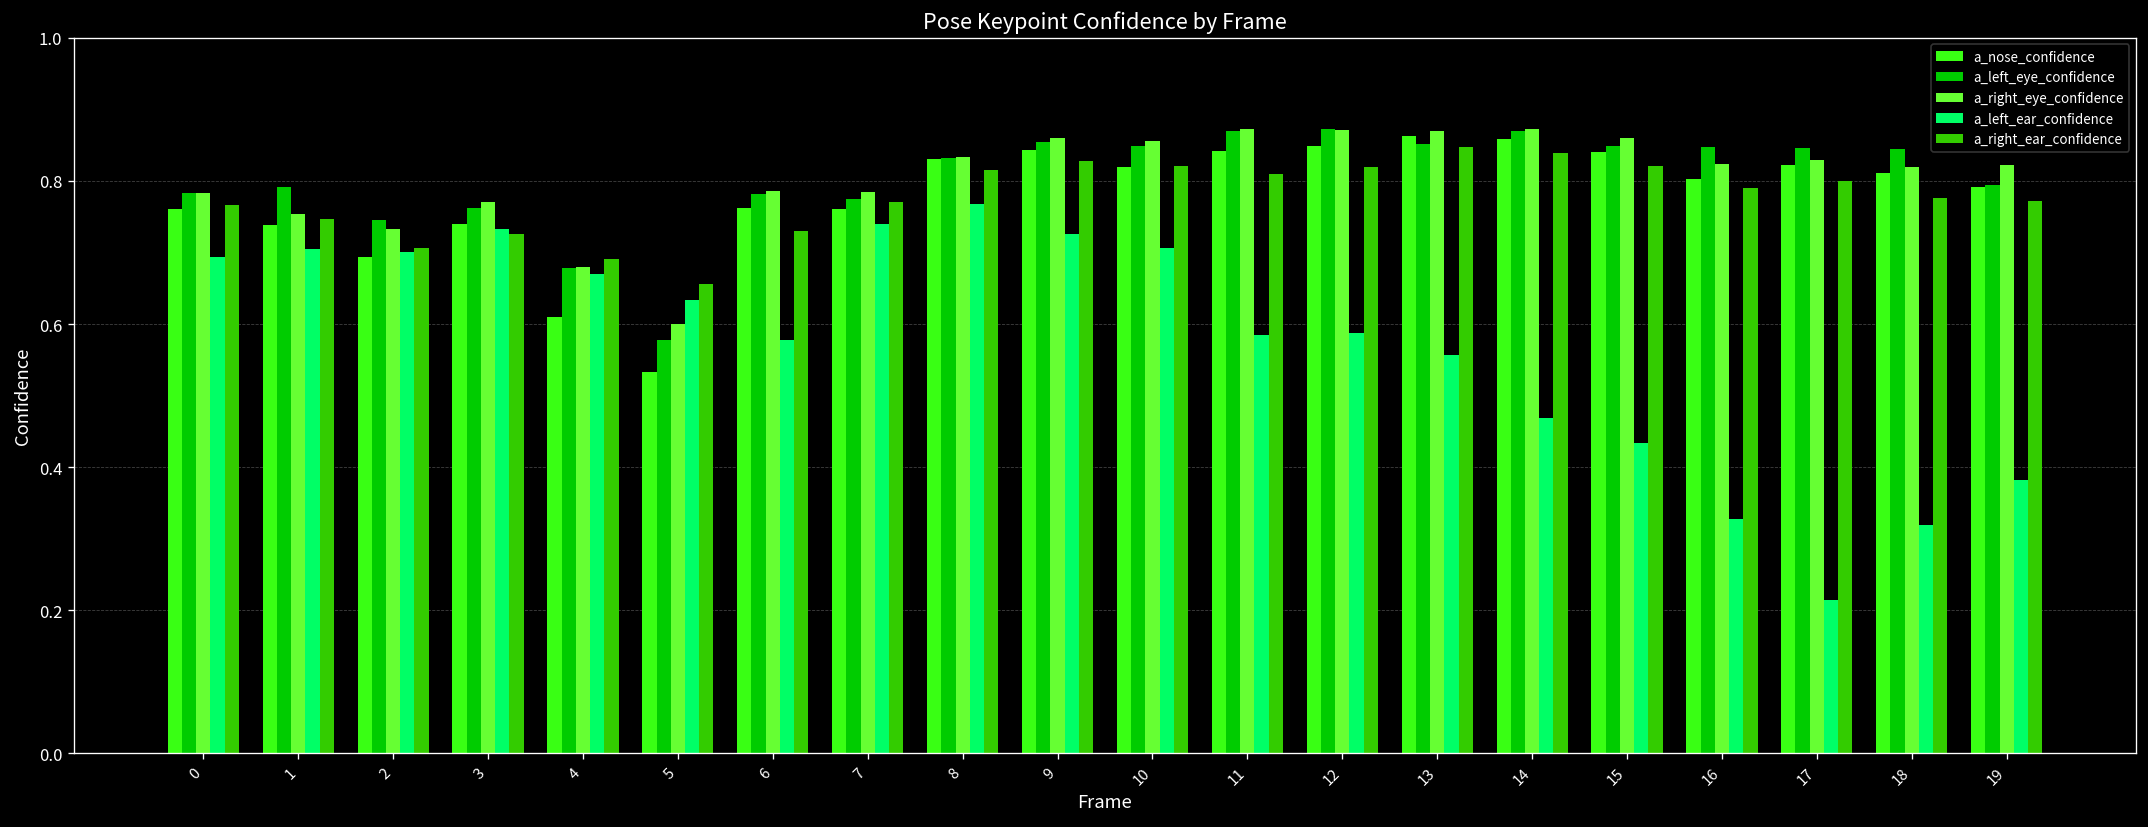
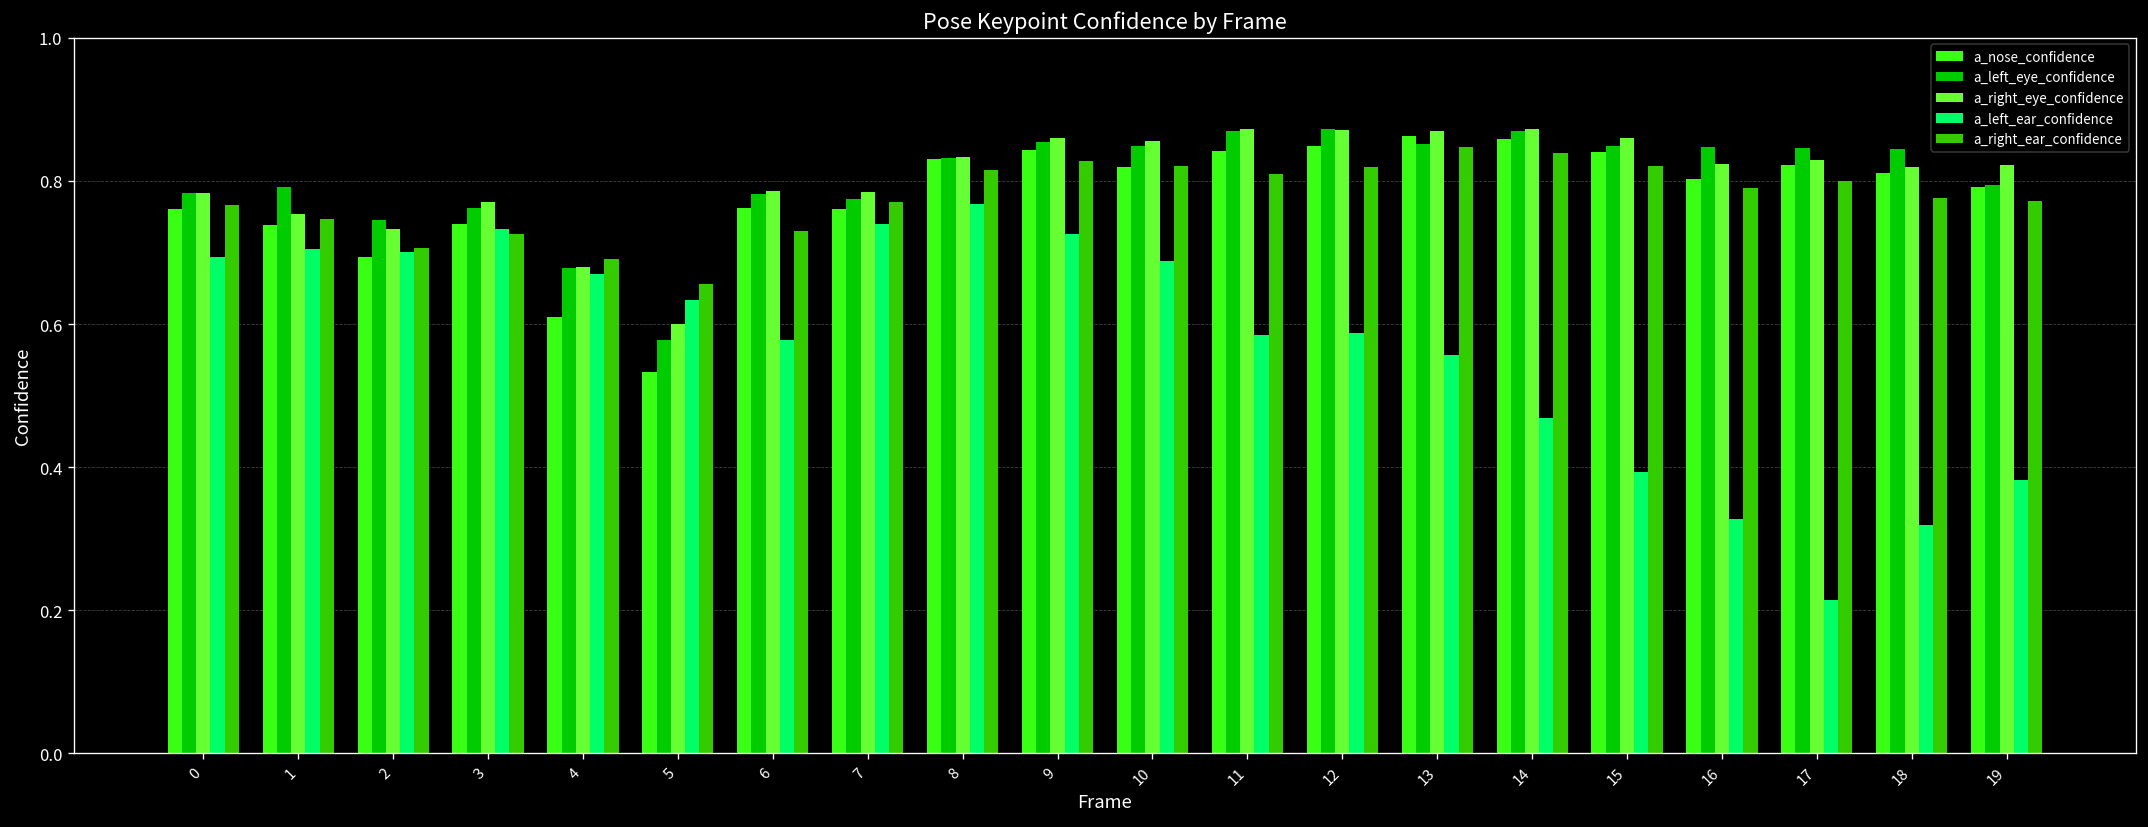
  {
    "a_left_ear_confidence": {
      "0": 0.69,
      "1": 0.70,
      "2": 0.70,
      "3": 0.73,
      "4": 0.67,
      "5": 0.63,
      "6": 0.58,
      "7": 0.74,
      "8": 0.77,
      "9": 0.73,
-     "10": 0.71,
+     "10": 0.69,
      "11": 0.58,
      "12": 0.59,
      "13": 0.56,
      "14": 0.47,
-     "15": 0.43,
+     "15": 0.39,
      "16": 0.33,
      "17": 0.21,
      "18": 0.32,
      "19": 0.38
    }
  }
